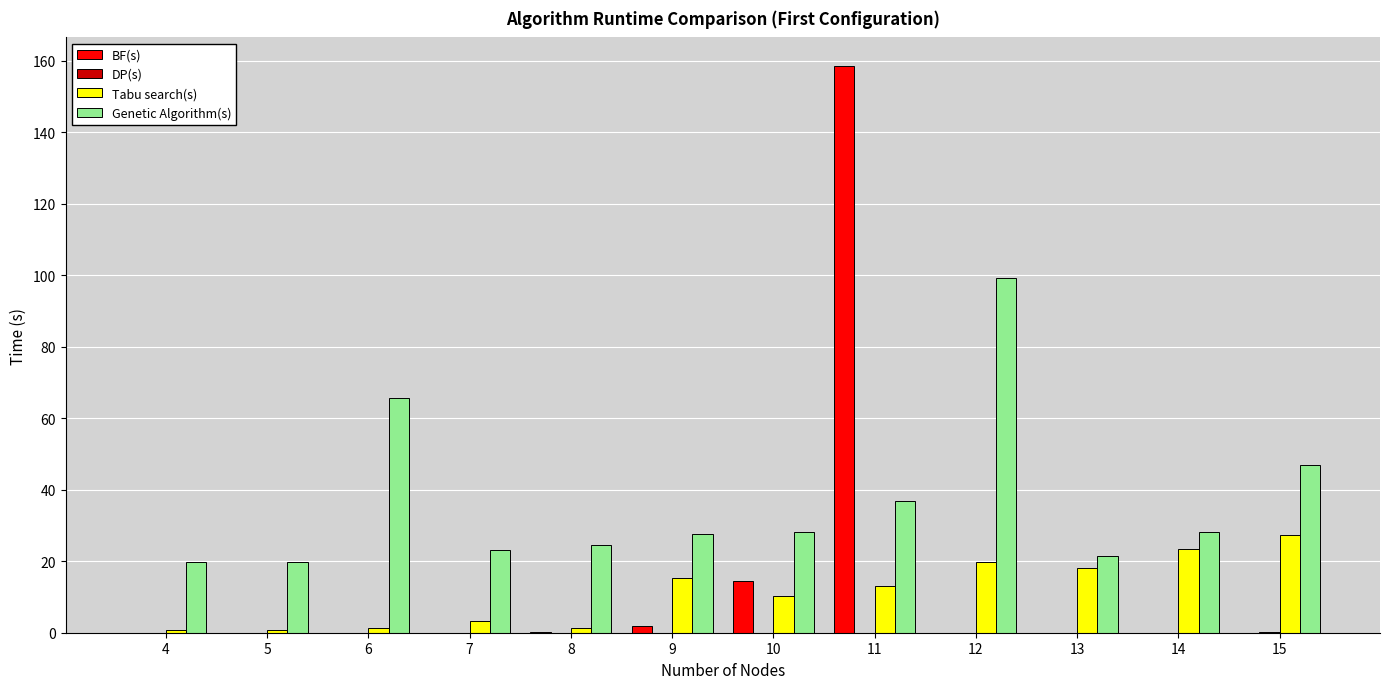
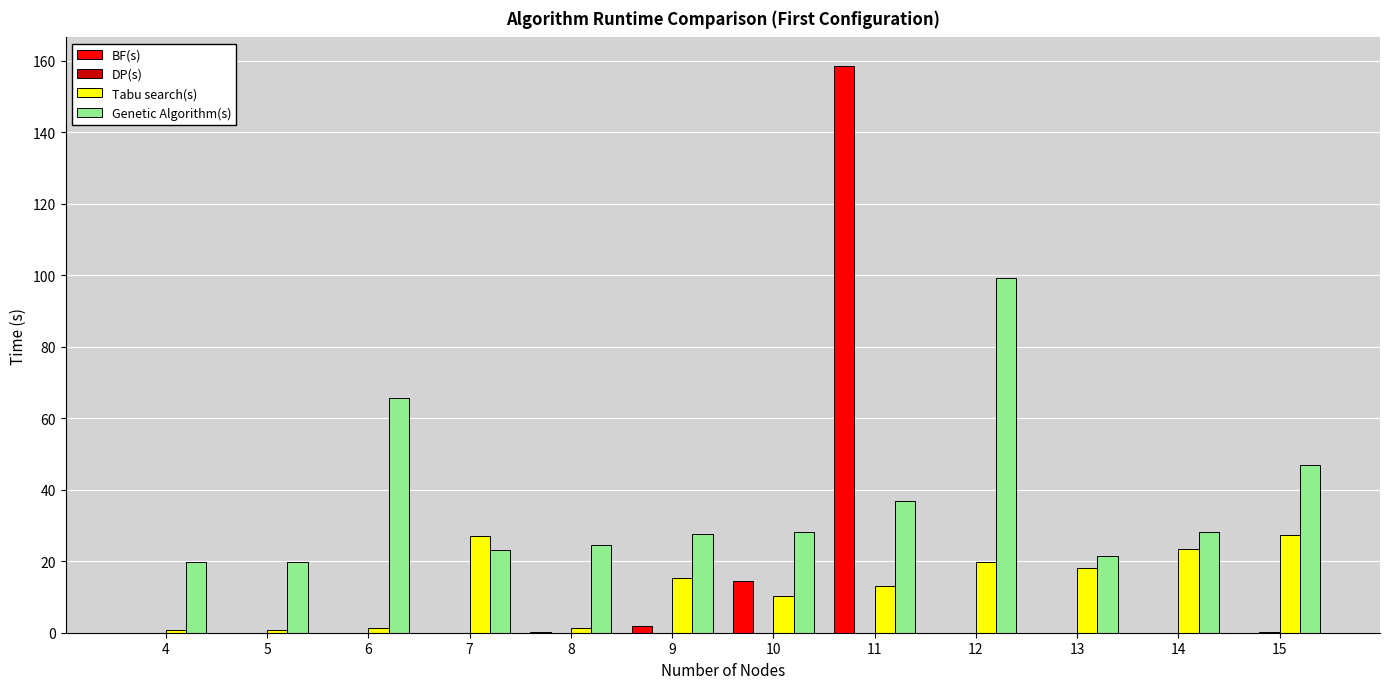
  {
    "Tabu search(s)": {
      "5": 1,
      "6": 1,
-     "7": 3,
+     "7": 27,
      "8": 1,
      "9": 15,
      "10": 10,
      "11": 13,
      "12": 20,
      "13": 18,
      "14": 23,
      "15": 27
    },
    "Genetic Algorithm(s)": {
      "4": 20,
      "5": 20,
      "6": 66,
      "7": 23,
      "8": 25,
      "9": 27,
      "10": 28,
      "11": 37,
      "12": 99,
      "13": 21,
      "14": 28,
      "15": 47
    }
  }
